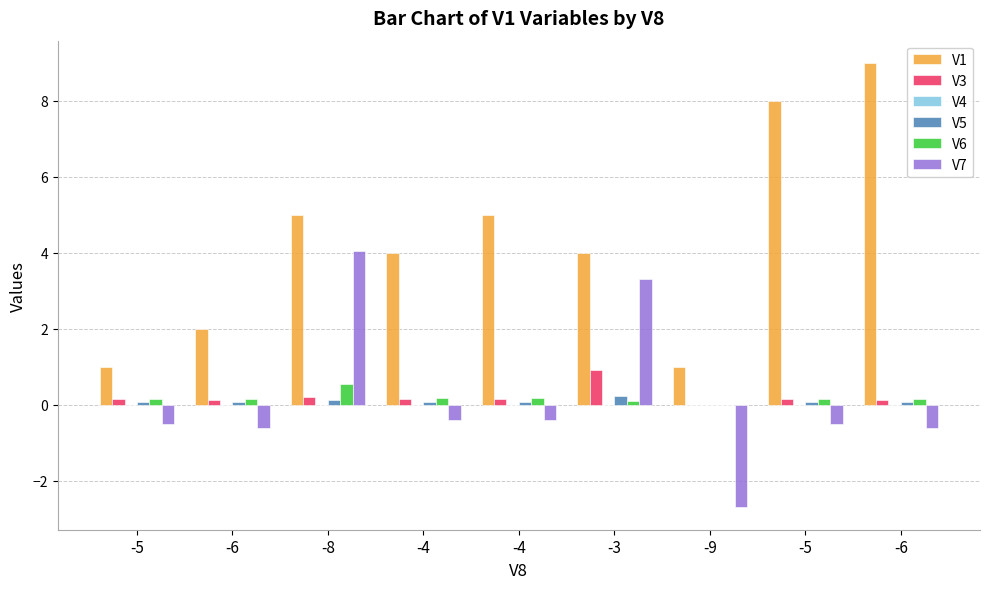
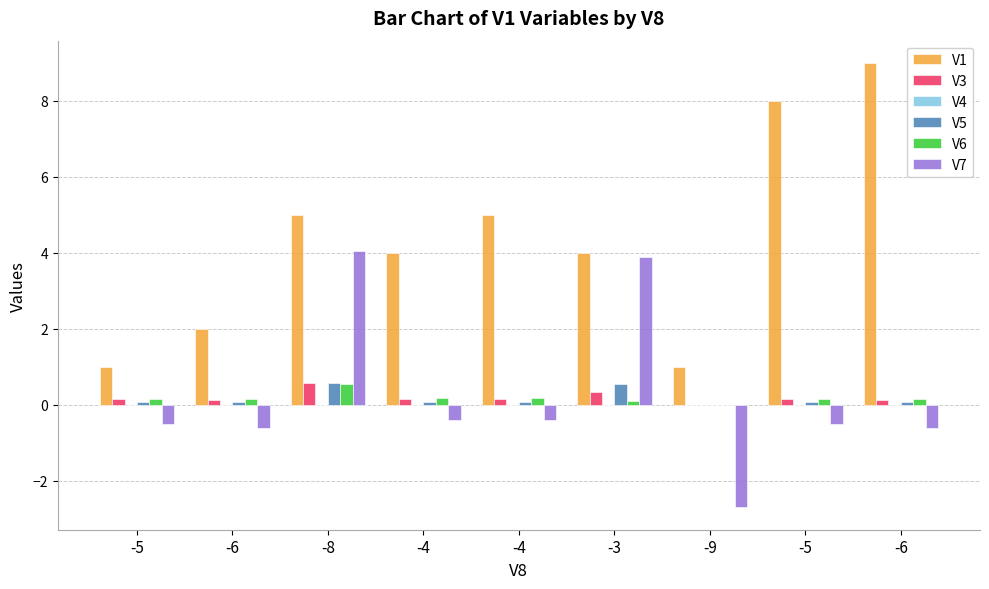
  {
    "V1": {
      "-8": 5.0,
      "-3": 4.0,
      "-9": 1.0
    },
    "V3": {
-     "-8": 0.2,
-     "-3": 0.9,
+     "-8": 0.6,
+     "-3": 0.3,
      "-9": 0.0
    },
    "V4": {
      "-9": 0.0
    },
    "V5": {
-     "-8": 0.1,
-     "-3": 0.2,
+     "-8": 0.6,
+     "-3": 0.6,
      "-9": 0.0
    },
    "V6": {
      "-8": 0.6,
      "-3": 0.1,
      "-9": 0.0
    },
    "V7": {
      "-8": 4.1,
-     "-3": 3.3,
+     "-3": 3.9,
      "-9": -2.7
    }
  }
